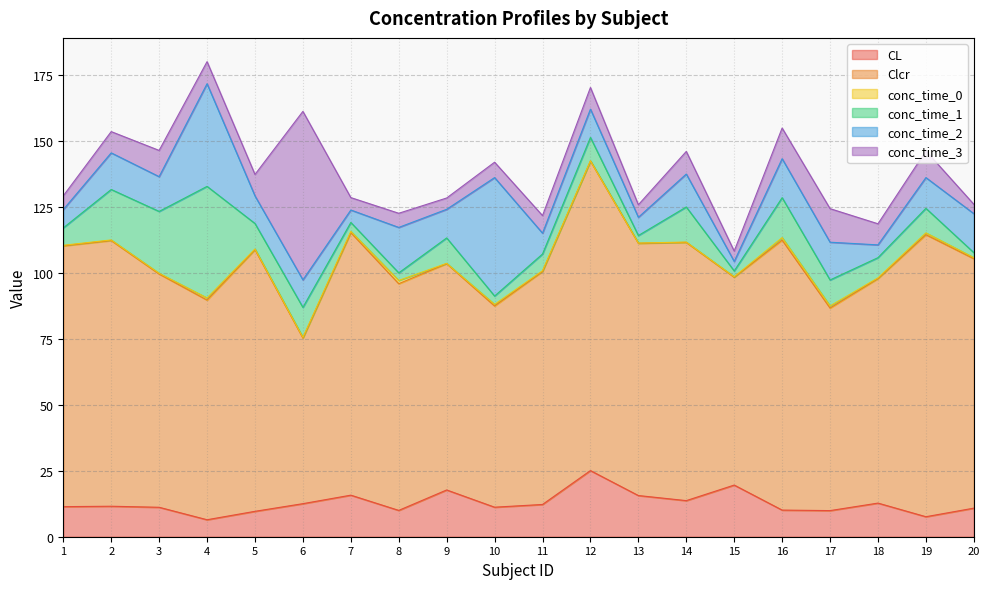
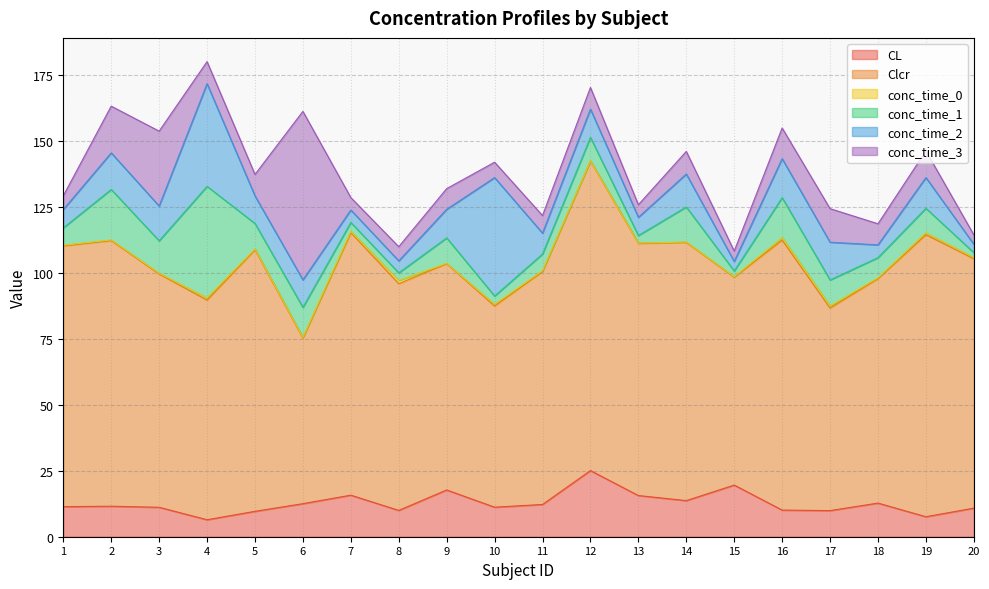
  {
    "conc_time_1": {
      "1": 7,
      "2": 19,
-     "3": 23,
+     "3": 12,
      "4": 42,
      "5": 10,
      "6": 11,
      "7": 3,
      "8": 3,
      "9": 10,
      "10": 3,
      "11": 6,
      "12": 9,
      "13": 3,
      "14": 13,
      "15": 2,
      "16": 15,
      "17": 10,
      "18": 8,
      "19": 9,
      "20": 2
    },
    "conc_time_2": {
      "1": 7,
      "2": 14,
      "3": 13,
      "4": 39,
      "5": 10,
      "6": 10,
      "7": 5,
-     "8": 17,
+     "8": 5,
      "9": 11,
      "10": 45,
      "11": 8,
      "12": 11,
      "13": 7,
      "14": 12,
      "15": 4,
      "16": 15,
      "17": 14,
      "18": 5,
      "19": 12,
-     "20": 15
+     "20": 3
    },
    "conc_time_3": {
      "1": 5,
-     "2": 8,
-     "3": 10,
+     "2": 18,
+     "3": 28,
      "4": 8,
      "5": 8,
      "6": 64,
      "7": 5,
      "8": 5,
-     "9": 4,
+     "9": 8,
      "10": 6,
      "11": 7,
      "12": 8,
      "13": 5,
      "14": 9,
      "15": 4,
      "16": 12,
      "17": 13,
      "18": 8,
      "20": 4
    }
  }
